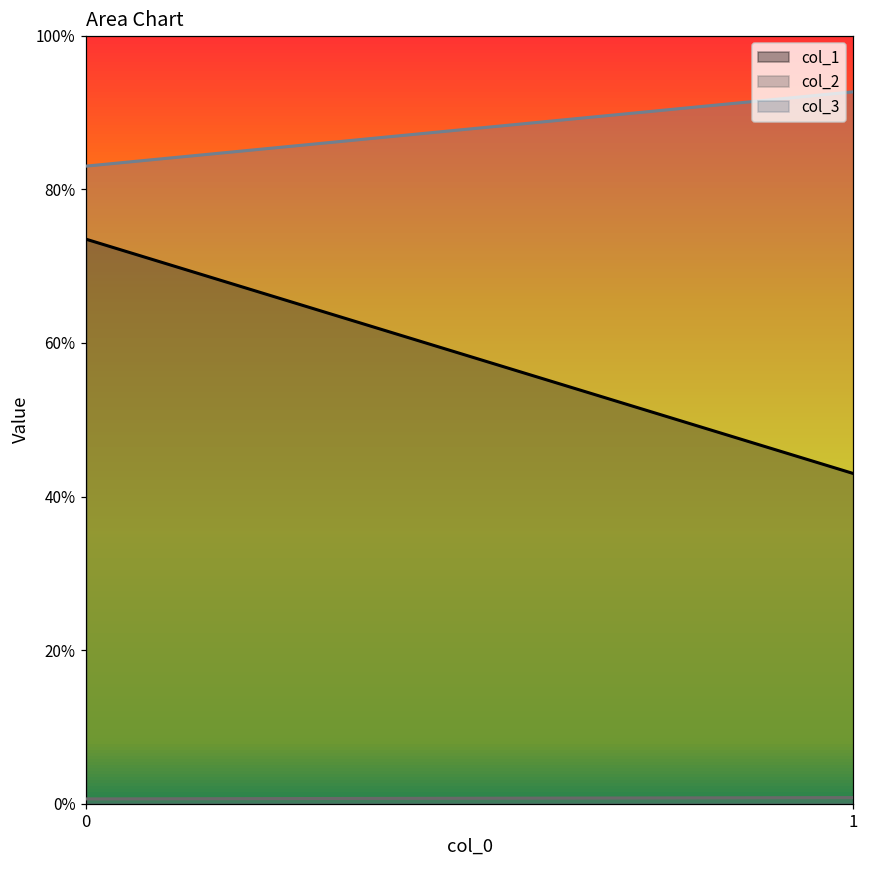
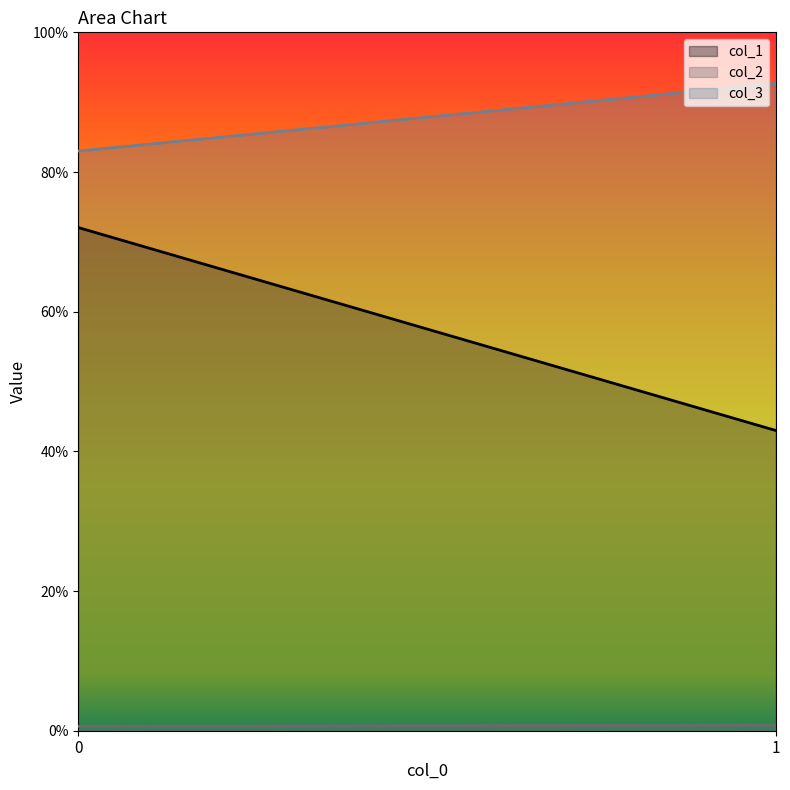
  {
    "col_1": {
-     "0": "73%",
+     "0": "72%",
      "1": "43%"
    }
  }
